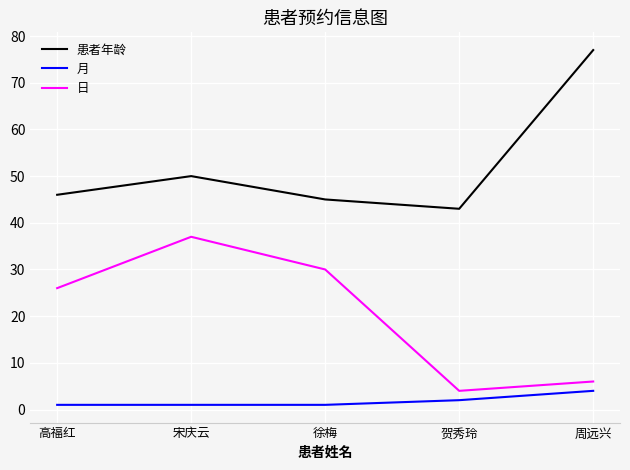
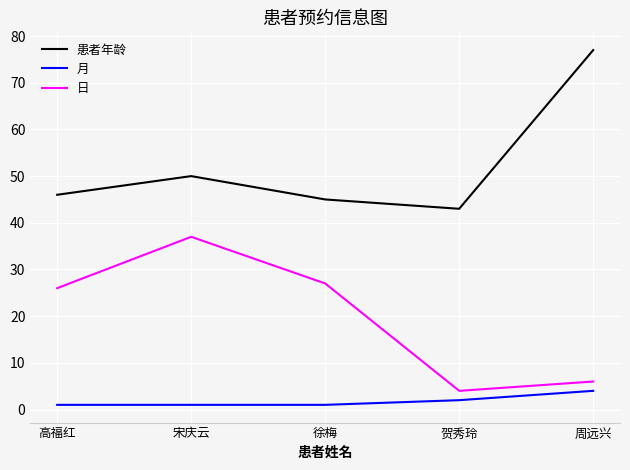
  {
    "患者年龄": {
      "高福红": 46,
      "宋庆云": 50,
      "徐梅": 45,
      "贺秀玲": 43,
      "周远兴": 77
    },
    "月": {
      "高福红": 1,
      "宋庆云": 1,
      "徐梅": 1,
      "贺秀玲": 2,
      "周远兴": 4
    },
    "日": {
      "高福红": 26,
      "宋庆云": 37,
-     "徐梅": 30,
+     "徐梅": 27,
      "贺秀玲": 4,
      "周远兴": 6
    }
  }
